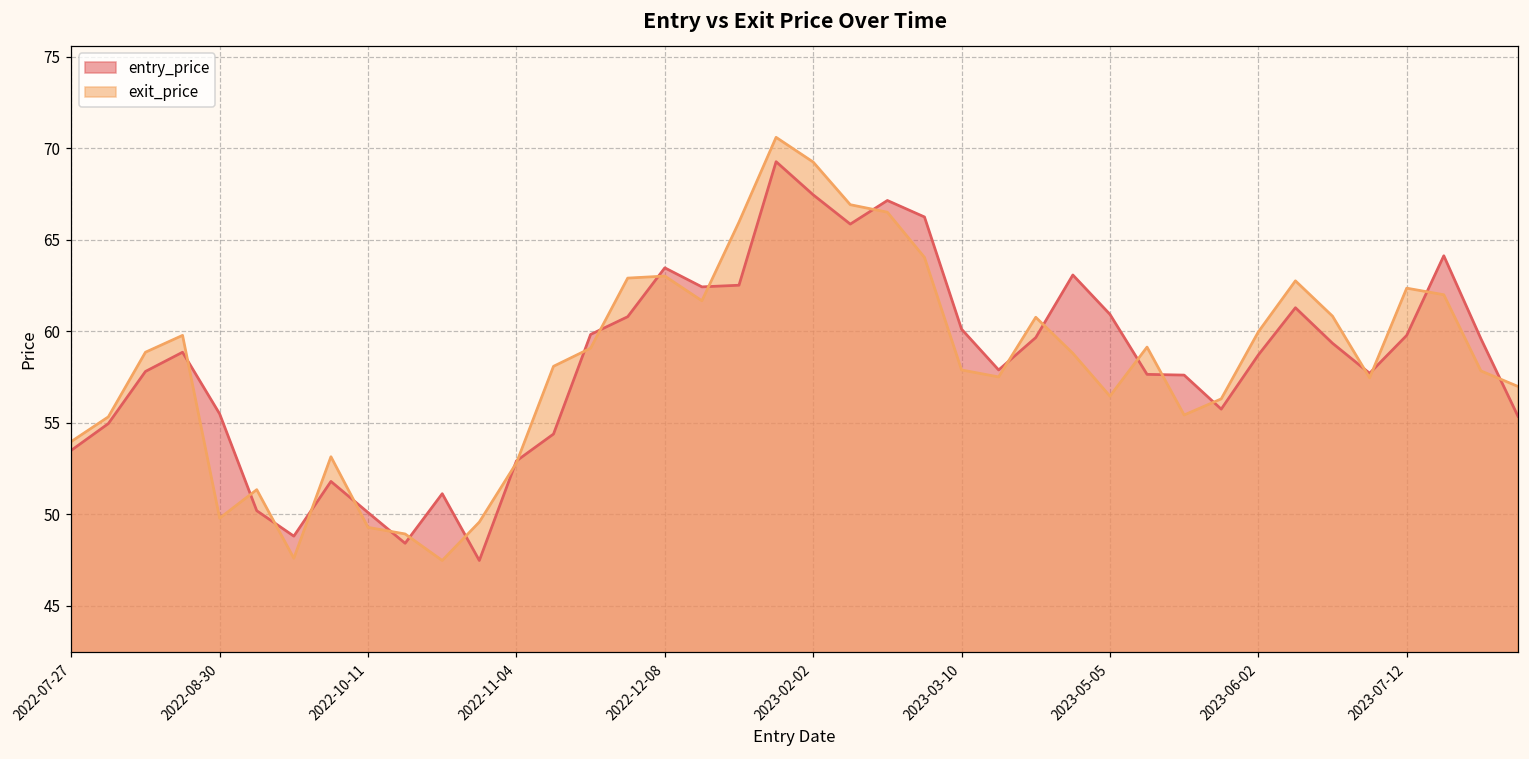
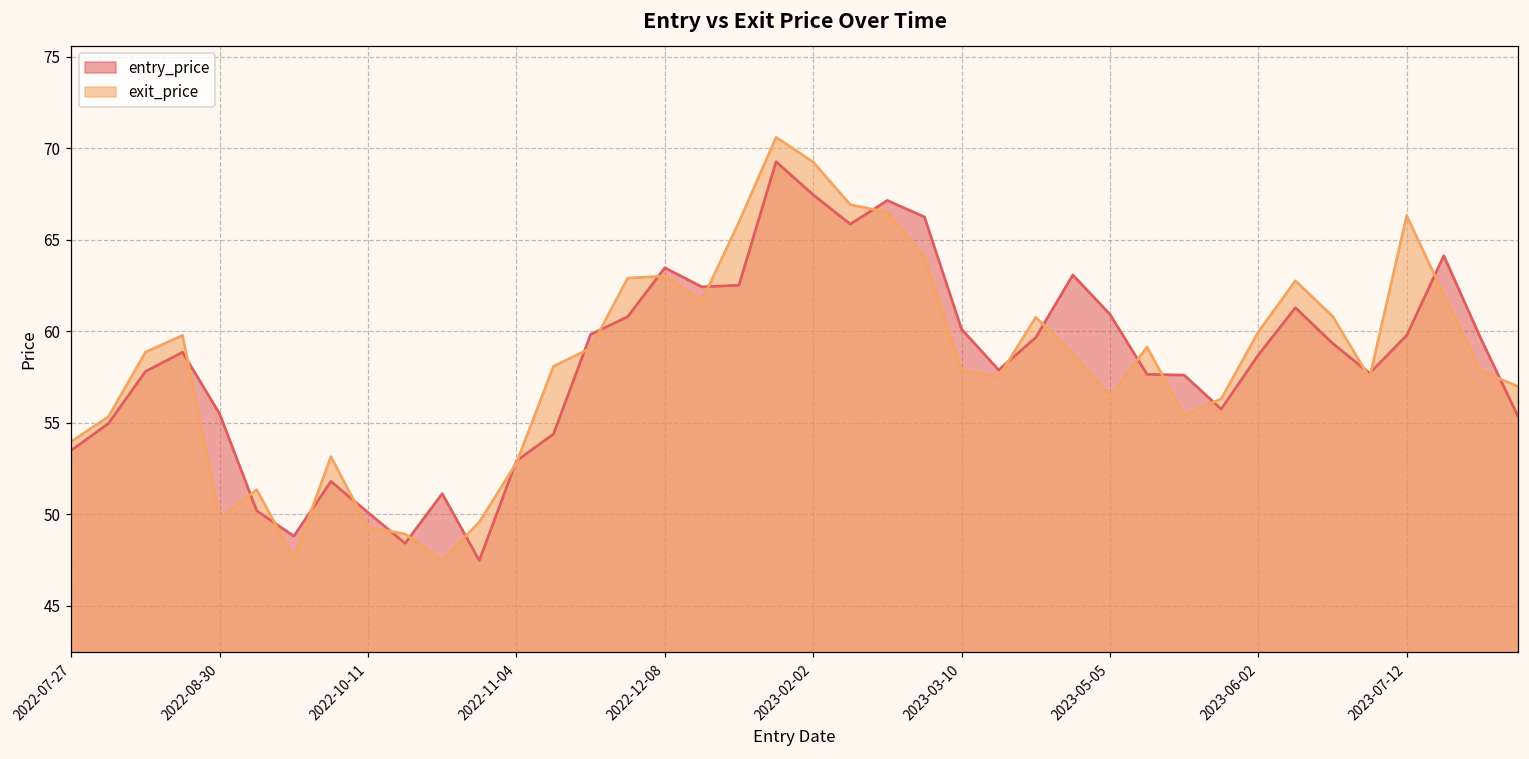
  {
    "entry_price": {
      "2022-07-27": 53.5,
      "2022-08-30": 55.5,
      "2022-10-11": 50.1,
      "2022-12-08": 63.5,
      "2023-02-02": 67.5,
      "2023-03-10": 60.1,
      "2023-05-05": 60.9,
      "2023-06-02": 58.7,
      "2023-07-12": 59.8
    },
    "exit_price": {
      "2022-07-27": 54.0,
      "2022-08-30": 49.8,
      "2022-10-11": 49.3,
      "2022-12-08": 63.0,
      "2023-02-02": 69.3,
      "2023-03-10": 57.9,
      "2023-05-05": 56.5,
      "2023-06-02": 60.0,
-     "2023-07-12": 62.4
+     "2023-07-12": 66.3
    }
  }
